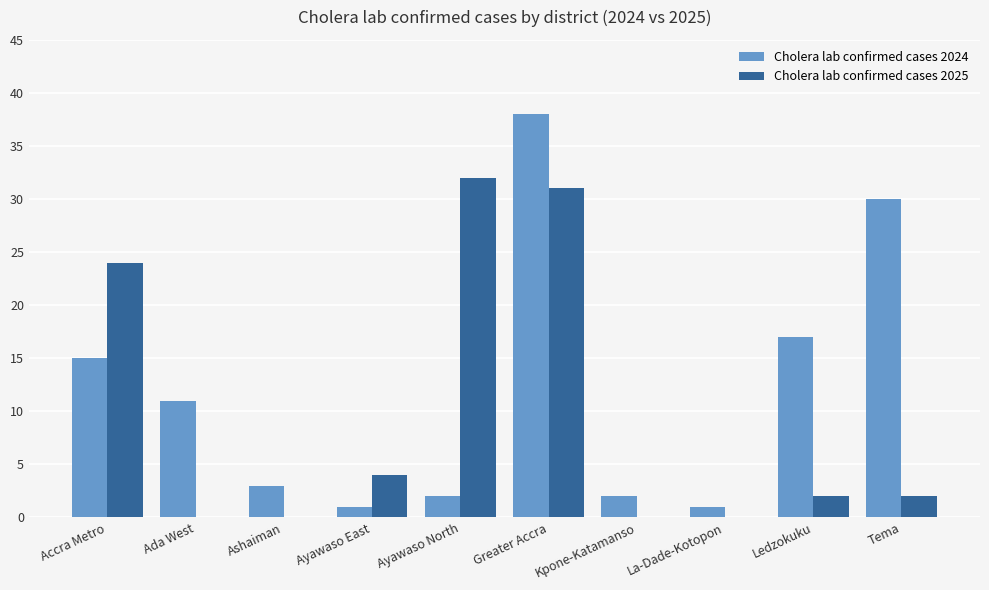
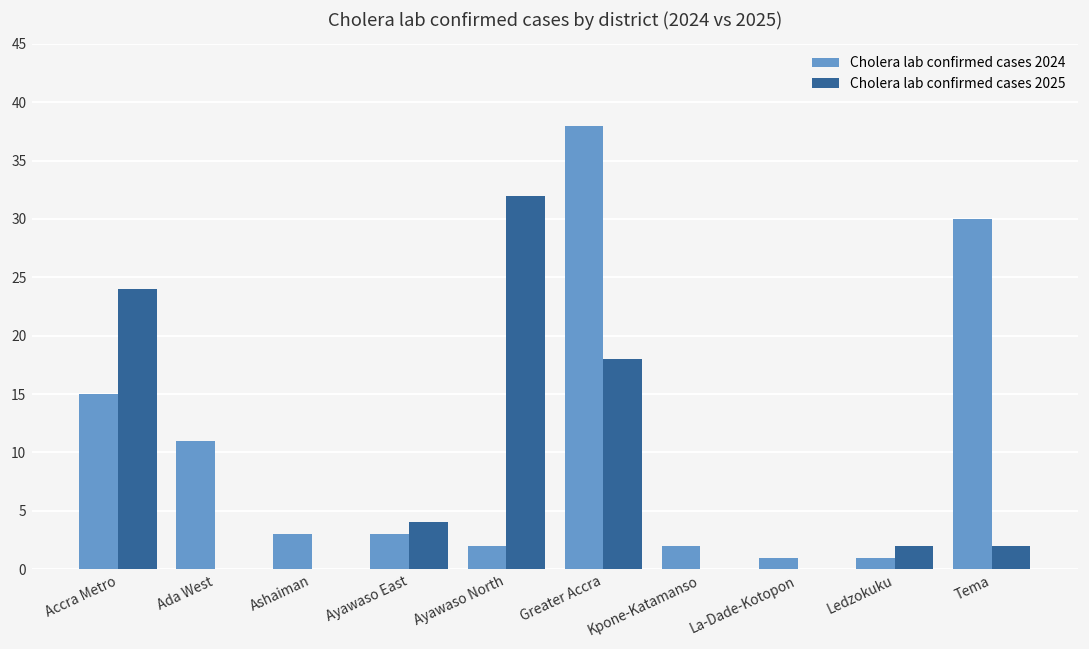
  {
    "Cholera lab confirmed cases 2024": {
      "Accra Metro": 15,
      "Ada West": 11,
      "Ashaiman": 3,
-     "Ayawaso East": 1,
+     "Ayawaso East": 3,
      "Ayawaso North": 2,
      "Greater Accra": 38,
      "Kpone-Katamanso": 2,
      "La-Dade-Kotopon": 1,
-     "Ledzokuku": 17,
+     "Ledzokuku": 1,
      "Tema": 30
    },
    "Cholera lab confirmed cases 2025": {
      "Accra Metro": 24,
      "Ada West": 0,
      "Ashaiman": 0,
      "Ayawaso East": 4,
      "Ayawaso North": 32,
-     "Greater Accra": 31,
+     "Greater Accra": 18,
      "Kpone-Katamanso": 0,
      "La-Dade-Kotopon": 0,
      "Ledzokuku": 2,
      "Tema": 2
    }
  }
